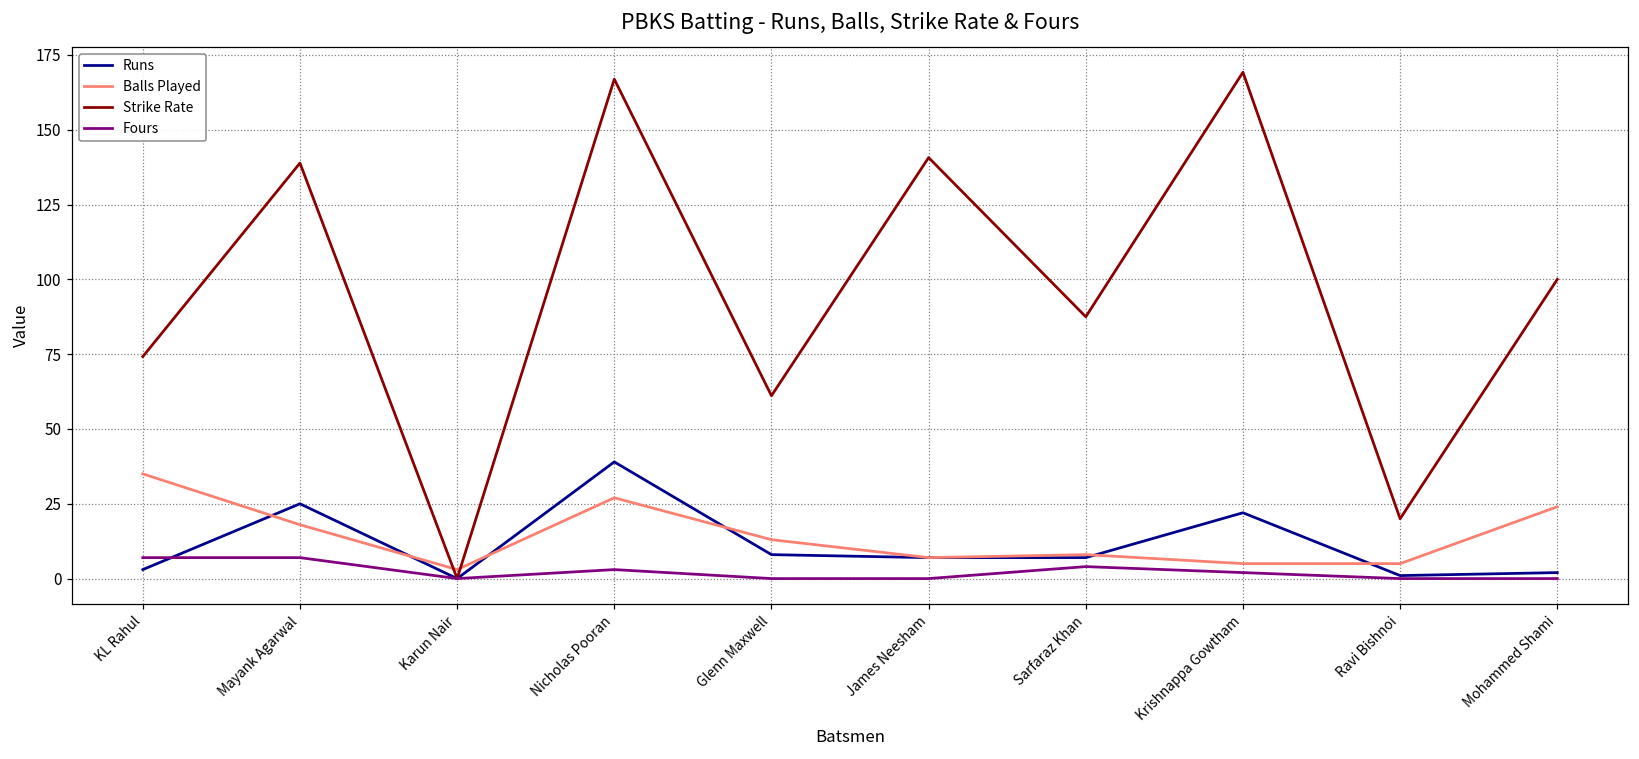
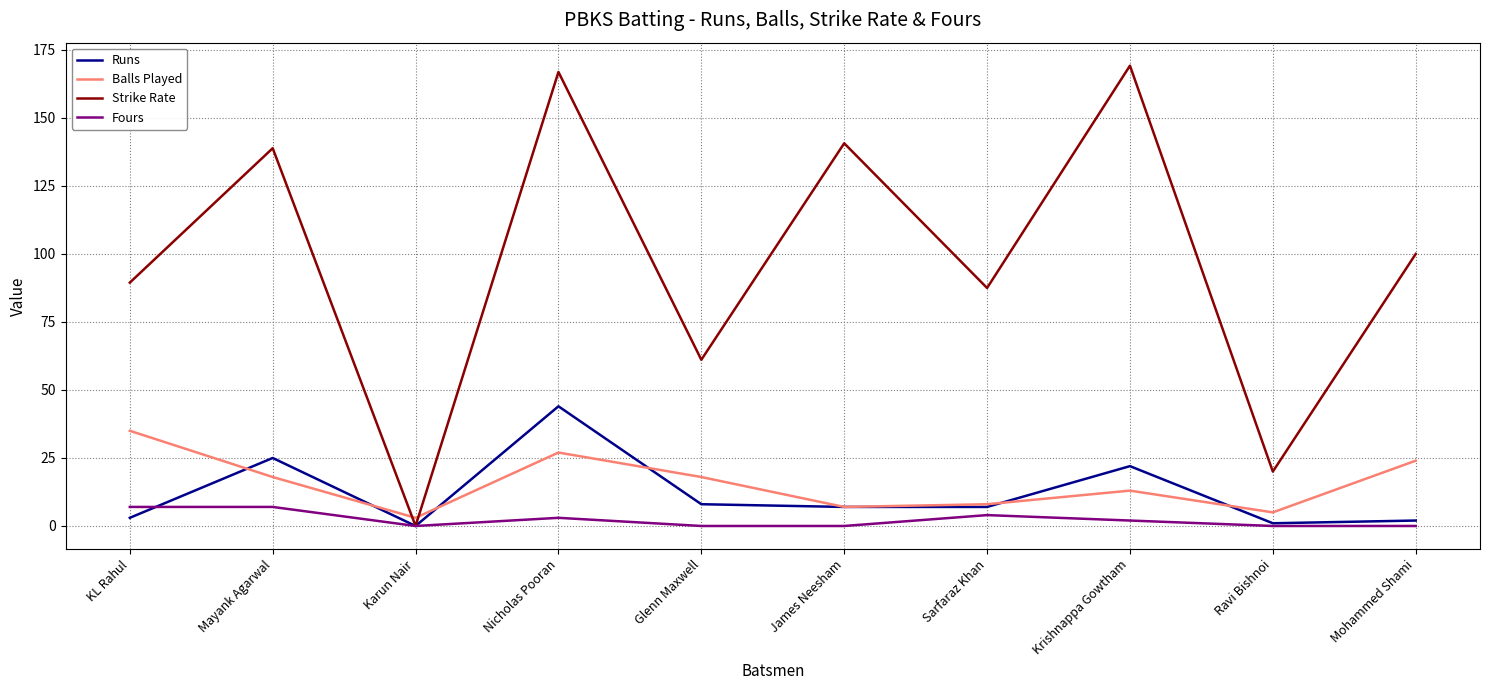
  {
    "Runs": {
      "KL Rahul": 3,
      "Mayank Agarwal": 25,
-     "Nicholas Pooran": 39,
+     "Nicholas Pooran": 44,
      "Glenn Maxwell": 8,
      "Sarfaraz Khan": 7,
      "Krishnappa Gowtham": 22,
      "Ravi Bishnoi": 1,
      "Mohammed Shami": 2
    },
    "Balls Played": {
      "KL Rahul": 35,
      "Mayank Agarwal": 18,
      "Karun Nair": 3,
      "Nicholas Pooran": 27,
-     "Glenn Maxwell": 13,
+     "Glenn Maxwell": 18,
      "Sarfaraz Khan": 8,
-     "Krishnappa Gowtham": 5,
+     "Krishnappa Gowtham": 13,
      "Ravi Bishnoi": 5,
      "Mohammed Shami": 24
    },
    "Strike Rate": {
-     "KL Rahul": 74,
+     "KL Rahul": 89,
      "Mayank Agarwal": 139,
      "Nicholas Pooran": 167,
      "Glenn Maxwell": 61,
      "James Neesham": 141,
      "Sarfaraz Khan": 88,
      "Krishnappa Gowtham": 169,
      "Ravi Bishnoi": 20,
      "Mohammed Shami": 100
    },
    "Fours": {
      "KL Rahul": 7,
      "Mayank Agarwal": 7,
      "Nicholas Pooran": 3,
      "Glenn Maxwell": 0,
      "James Neesham": 0,
      "Sarfaraz Khan": 4,
      "Krishnappa Gowtham": 2,
      "Ravi Bishnoi": 0,
      "Mohammed Shami": 0
    }
  }
